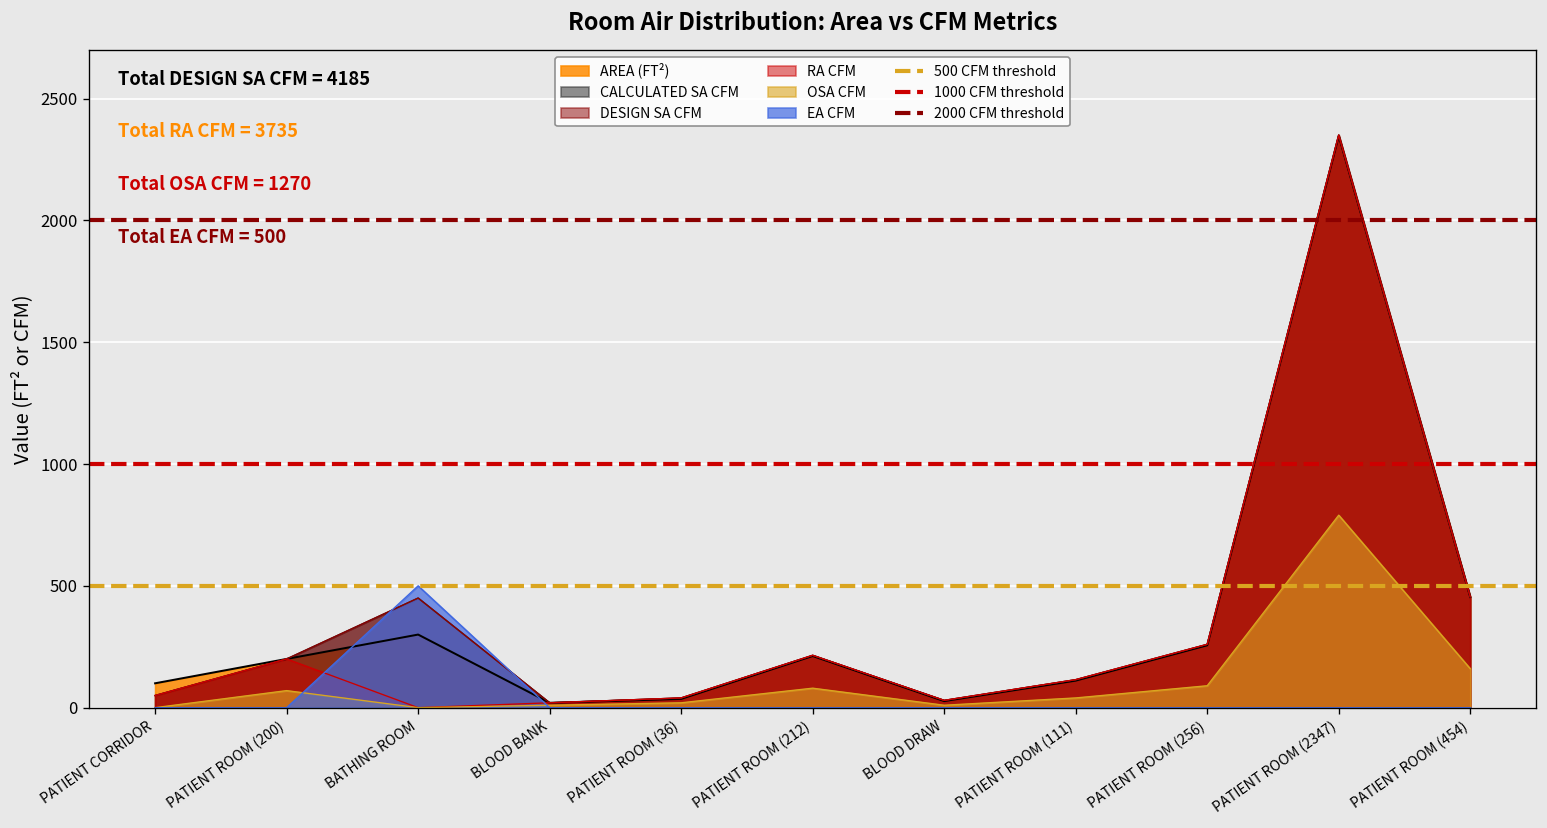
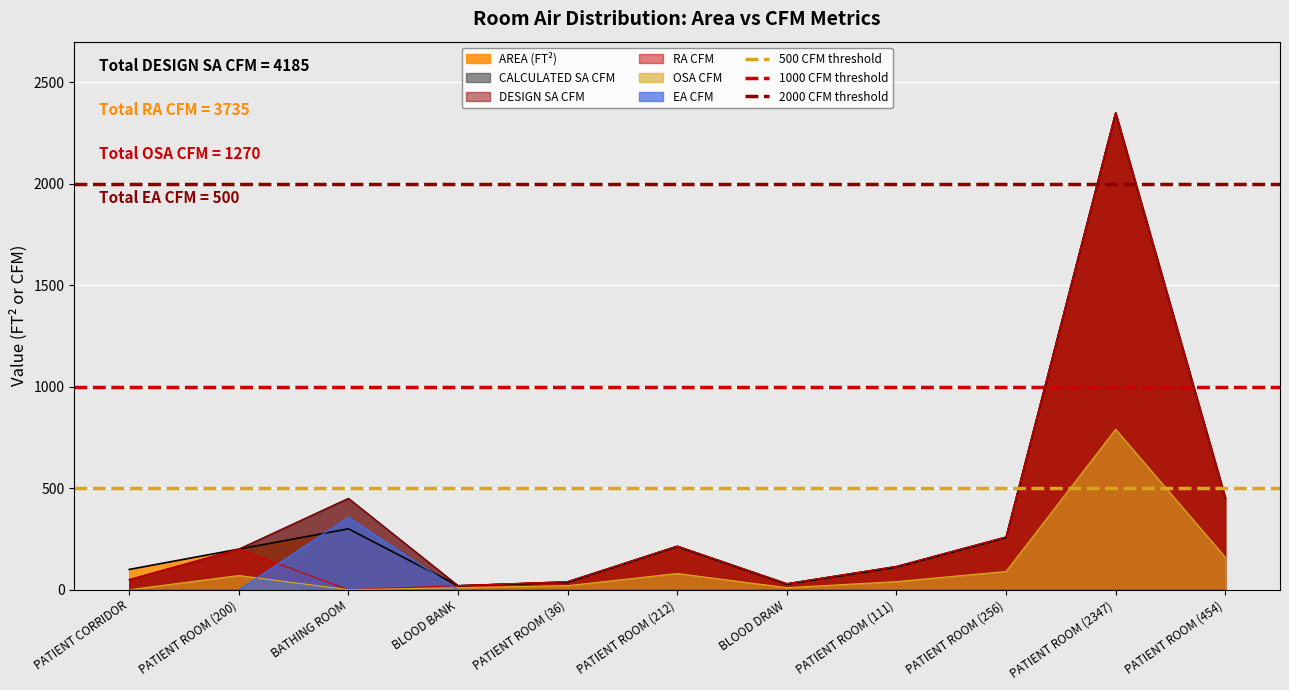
  {
    "EA CFM": {
      "PATIENT ROOM (200)": 0,
-     "BATHING ROOM": 500,
+     "BATHING ROOM": 360,
      "PATIENT ROOM (36)": 0,
      "PATIENT ROOM (212)": 0,
      "PATIENT ROOM (111)": 0,
      "PATIENT ROOM (256)": 0,
      "PATIENT ROOM (2347)": 0,
      "PATIENT ROOM (454)": 0
    }
  }
